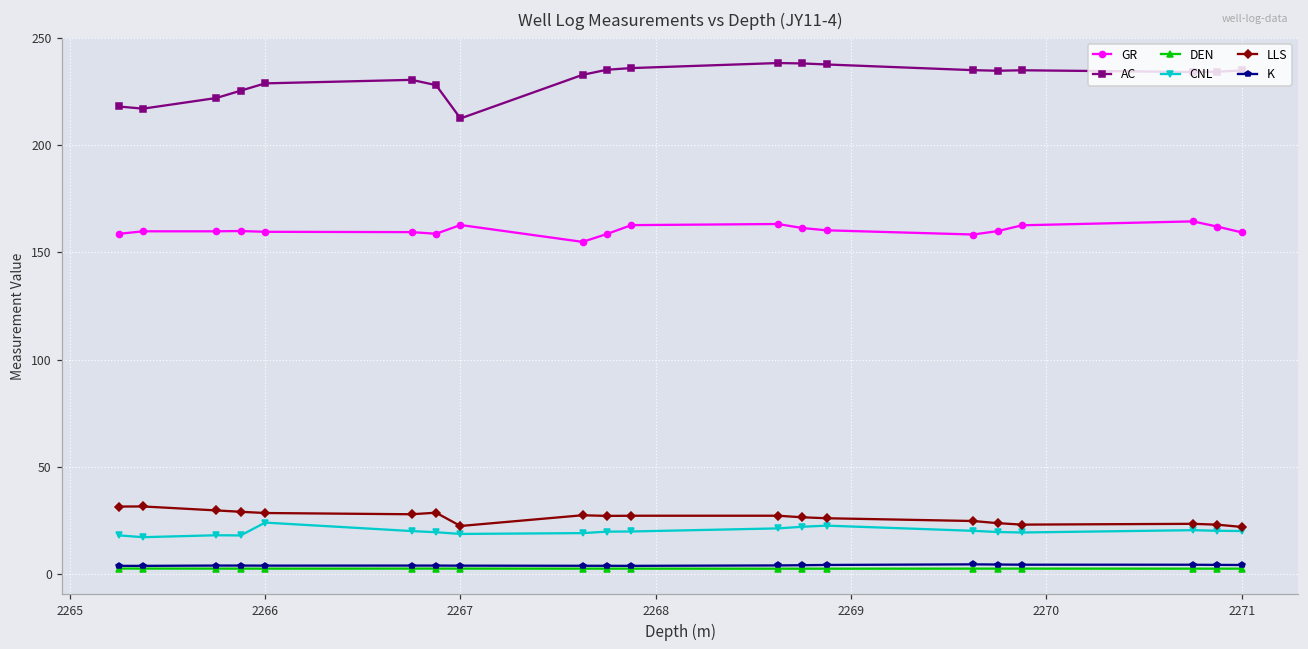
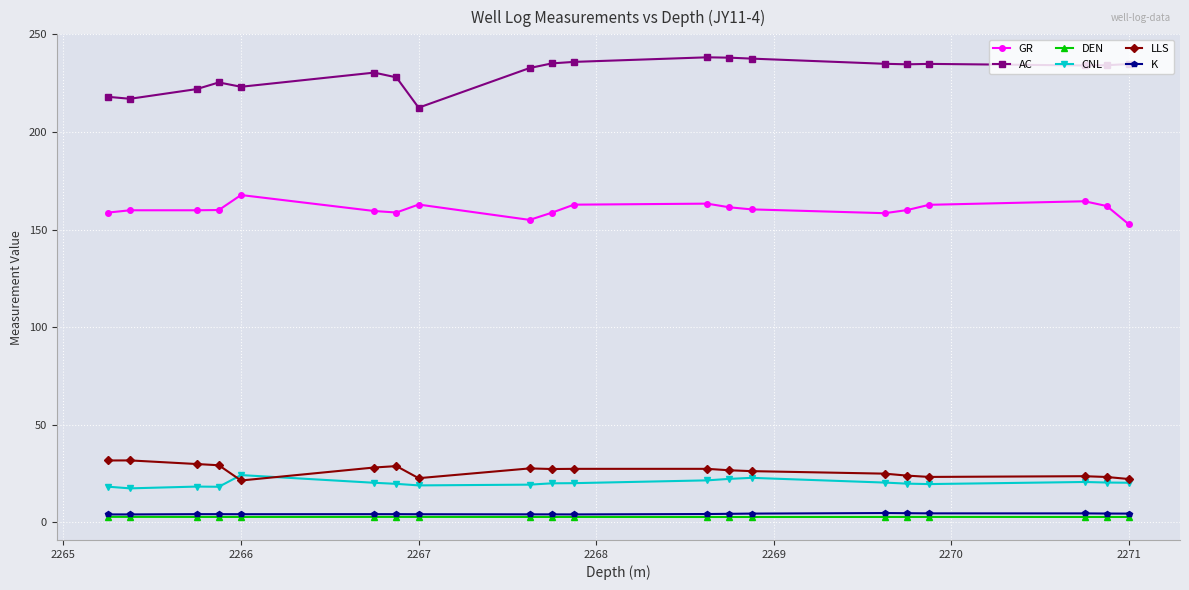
  {
    "GR": {
-     "2266": 160,
+     "2266": 168,
      "2267": 163,
-     "2271": 159
+     "2271": 153
    },
    "AC": {
-     "2266": 229,
+     "2266": 223,
      "2267": 212
    },
    "DEN": {
      "2266": 3,
      "2267": 3,
      "2271": 3
    },
    "CNL": {
      "2266": 24,
      "2267": 19,
      "2271": 20
    },
    "LLS": {
-     "2266": 29,
+     "2266": 21,
      "2267": 23,
      "2271": 22
    },
    "K": {
      "2266": 4,
      "2267": 4,
      "2271": 4
    }
  }
